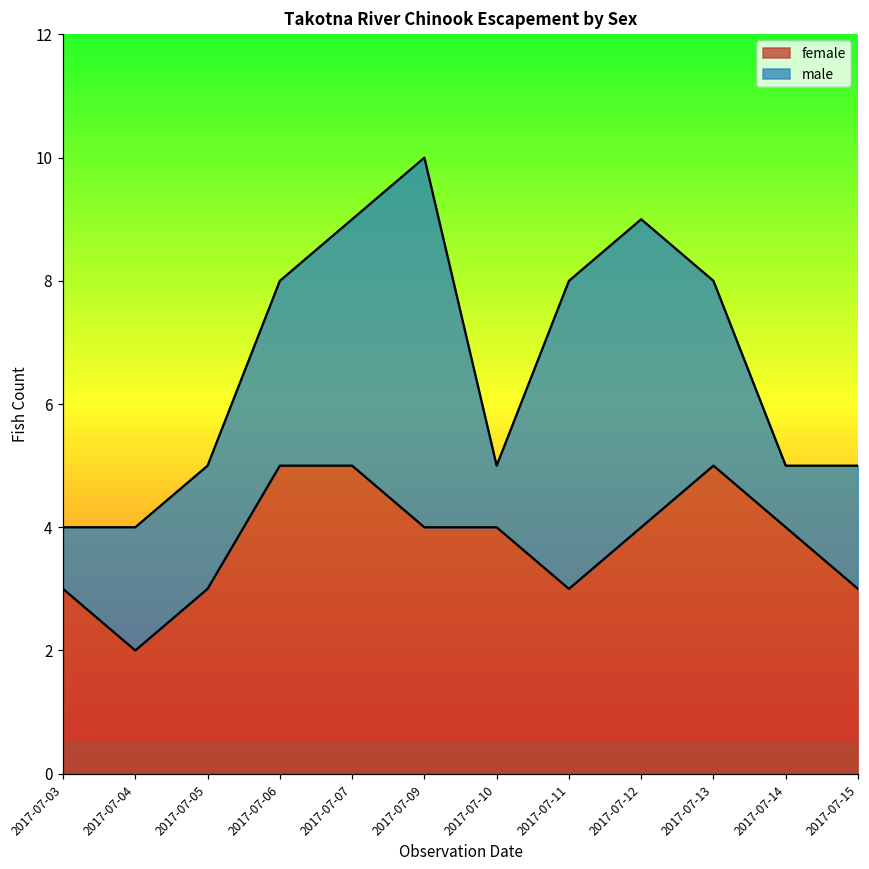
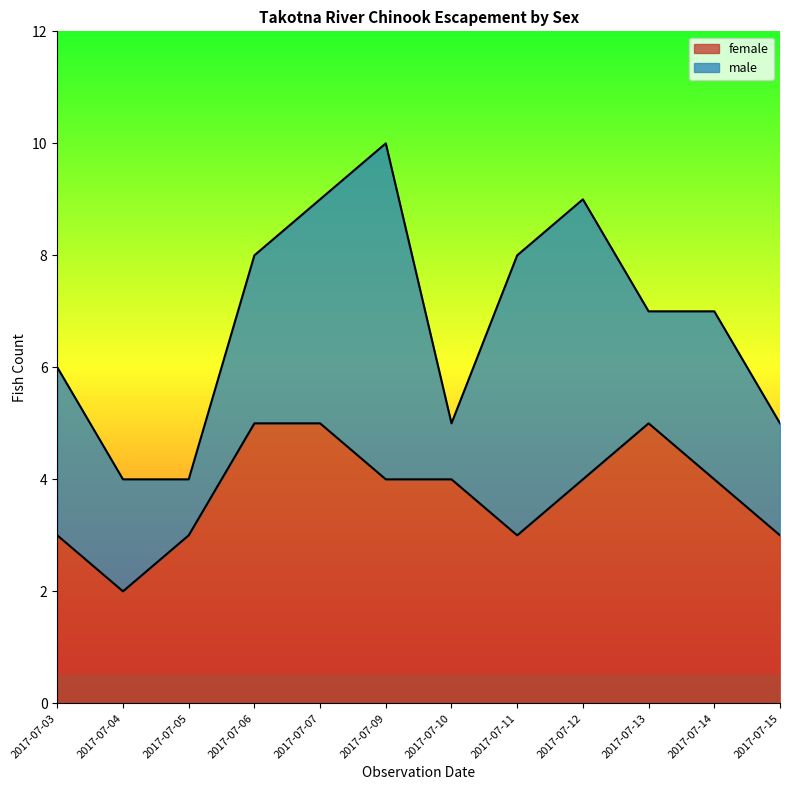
  {
    "female": {
      "2017-07-03": 3,
      "2017-07-04": 2,
      "2017-07-05": 3,
      "2017-07-06": 5,
      "2017-07-07": 5,
      "2017-07-09": 4,
      "2017-07-10": 4,
      "2017-07-11": 3,
      "2017-07-12": 4,
      "2017-07-13": 5,
      "2017-07-14": 4,
      "2017-07-15": 3
    },
    "male": {
-     "2017-07-03": 1,
+     "2017-07-03": 3,
      "2017-07-04": 2,
-     "2017-07-05": 2,
+     "2017-07-05": 1,
      "2017-07-06": 3,
      "2017-07-07": 4,
      "2017-07-09": 6,
      "2017-07-10": 1,
      "2017-07-11": 5,
      "2017-07-12": 5,
-     "2017-07-13": 3,
-     "2017-07-14": 1,
+     "2017-07-13": 2,
+     "2017-07-14": 3,
      "2017-07-15": 2
    }
  }
